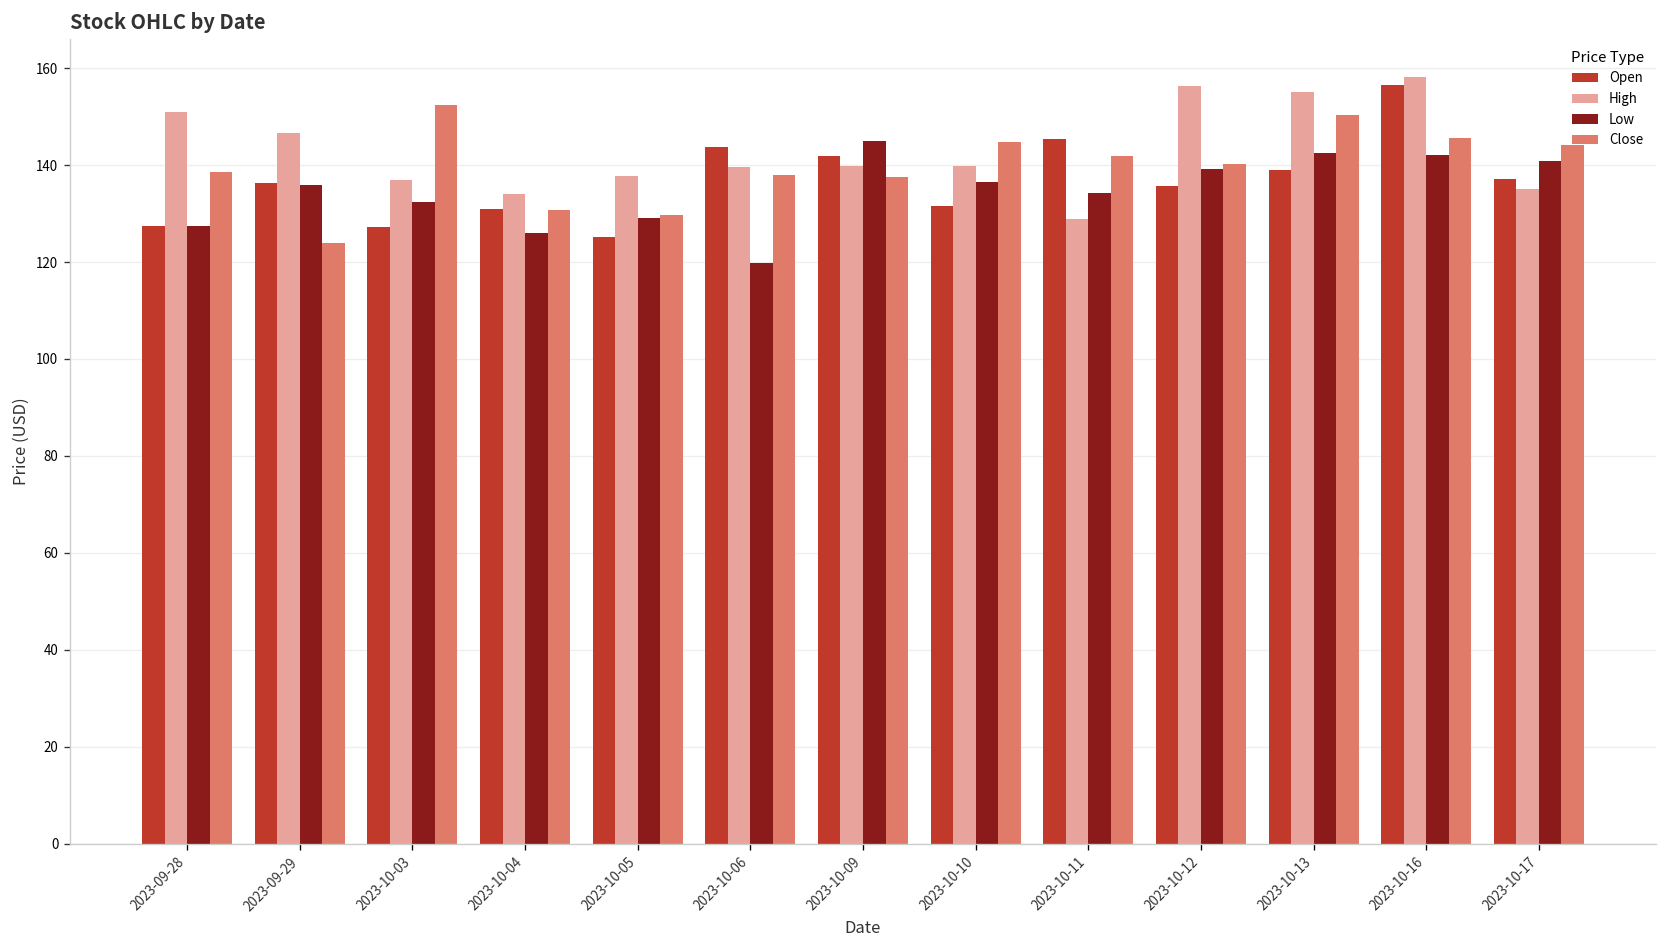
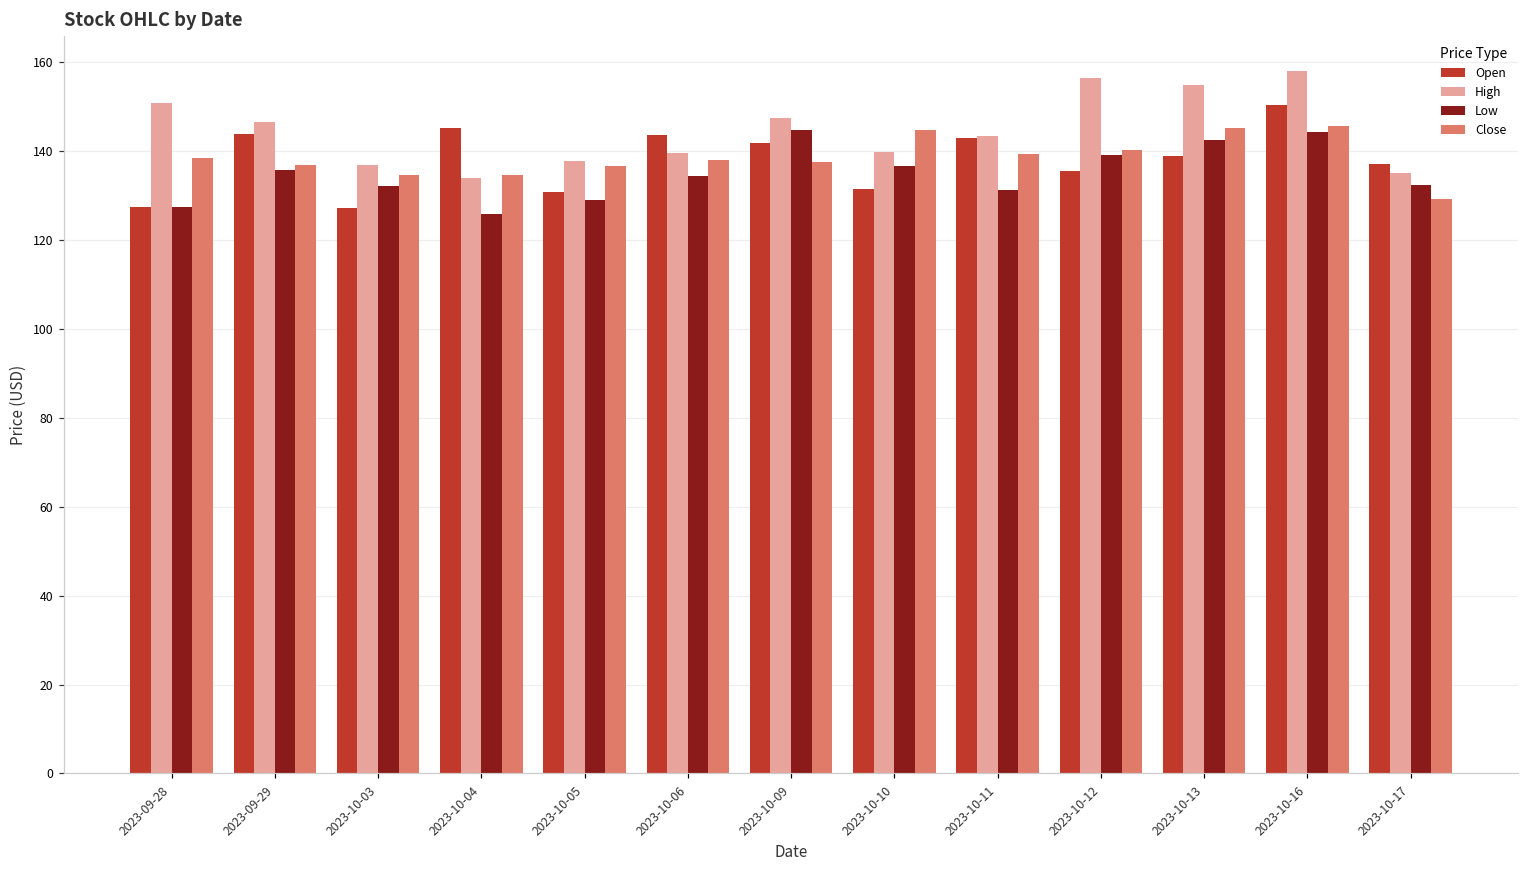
  {
    "Open": {
      "2023-09-28": 128,
-     "2023-09-29": 136,
+     "2023-09-29": 144,
      "2023-10-03": 127,
-     "2023-10-04": 131,
-     "2023-10-05": 125,
+     "2023-10-04": 145,
+     "2023-10-05": 131,
      "2023-10-06": 144,
      "2023-10-09": 142,
      "2023-10-10": 132,
-     "2023-10-11": 145,
+     "2023-10-11": 143,
      "2023-10-12": 136,
      "2023-10-13": 139,
-     "2023-10-16": 157,
+     "2023-10-16": 151,
      "2023-10-17": 137
    },
    "High": {
      "2023-09-28": 151,
      "2023-09-29": 147,
      "2023-10-03": 137,
      "2023-10-04": 134,
      "2023-10-05": 138,
      "2023-10-06": 140,
-     "2023-10-09": 140,
+     "2023-10-09": 147,
      "2023-10-10": 140,
-     "2023-10-11": 129,
+     "2023-10-11": 143,
      "2023-10-12": 156,
      "2023-10-13": 155,
      "2023-10-16": 158,
      "2023-10-17": 135
    },
    "Low": {
      "2023-09-28": 128,
      "2023-09-29": 136,
      "2023-10-03": 132,
      "2023-10-04": 126,
      "2023-10-05": 129,
-     "2023-10-06": 120,
+     "2023-10-06": 135,
      "2023-10-09": 145,
      "2023-10-10": 137,
-     "2023-10-11": 134,
+     "2023-10-11": 131,
      "2023-10-12": 139,
      "2023-10-13": 143,
-     "2023-10-16": 142,
-     "2023-10-17": 141
+     "2023-10-16": 144,
+     "2023-10-17": 132
    },
    "Close": {
      "2023-09-28": 139,
-     "2023-09-29": 124,
-     "2023-10-03": 152,
-     "2023-10-04": 131,
-     "2023-10-05": 130,
+     "2023-09-29": 137,
+     "2023-10-03": 135,
+     "2023-10-04": 135,
+     "2023-10-05": 137,
      "2023-10-06": 138,
      "2023-10-09": 138,
      "2023-10-10": 145,
-     "2023-10-11": 142,
+     "2023-10-11": 140,
      "2023-10-12": 140,
-     "2023-10-13": 150,
+     "2023-10-13": 145,
      "2023-10-16": 146,
-     "2023-10-17": 144
+     "2023-10-17": 129
    }
  }
